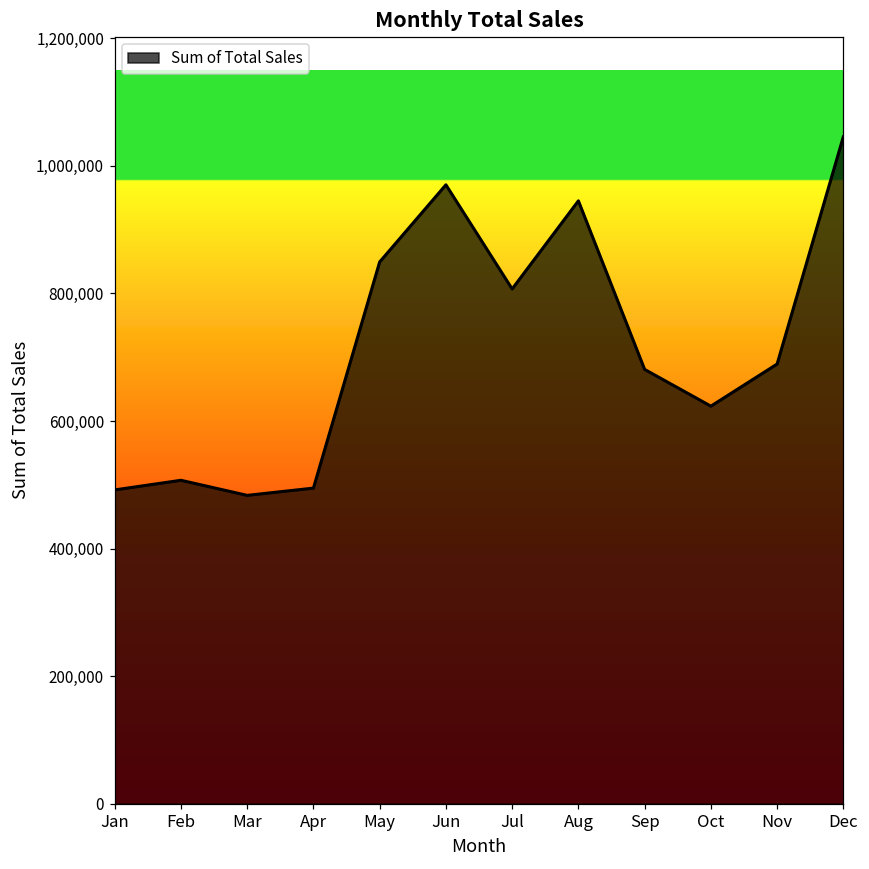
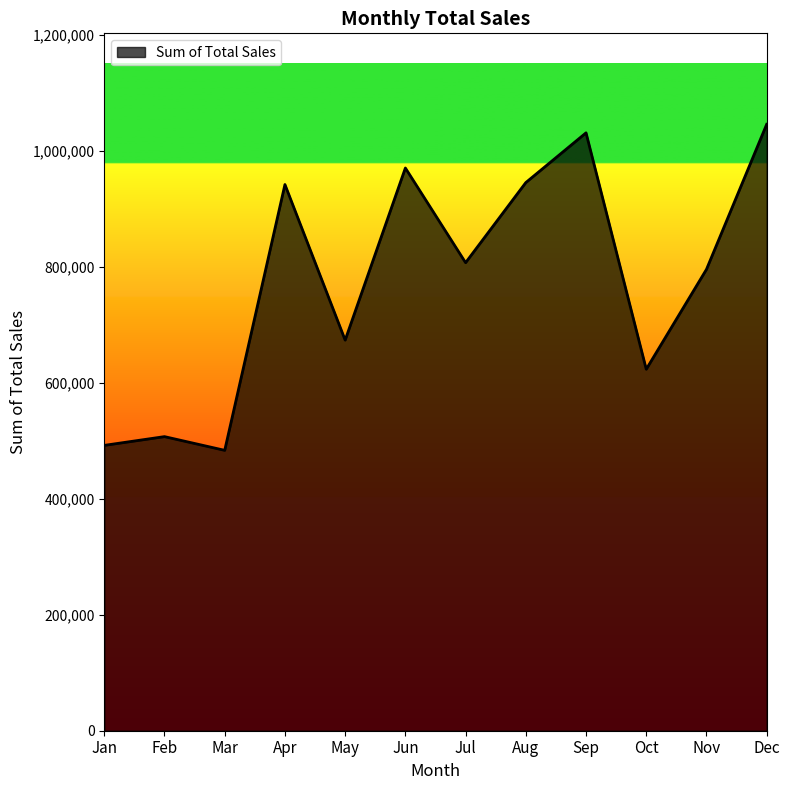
  {
    "Jan": "490,000",
    "Feb": "510,000",
    "Mar": "480,000",
-   "Apr": "490,000",
-   "May": "850,000",
+   "Apr": "940,000",
+   "May": "670,000",
    "Jun": "970,000",
    "Jul": "810,000",
    "Aug": "950,000",
-   "Sep": "680,000",
+   "Sep": "1,030,000",
    "Oct": "620,000",
-   "Nov": "690,000",
+   "Nov": "800,000",
    "Dec": "1,050,000"
  }
